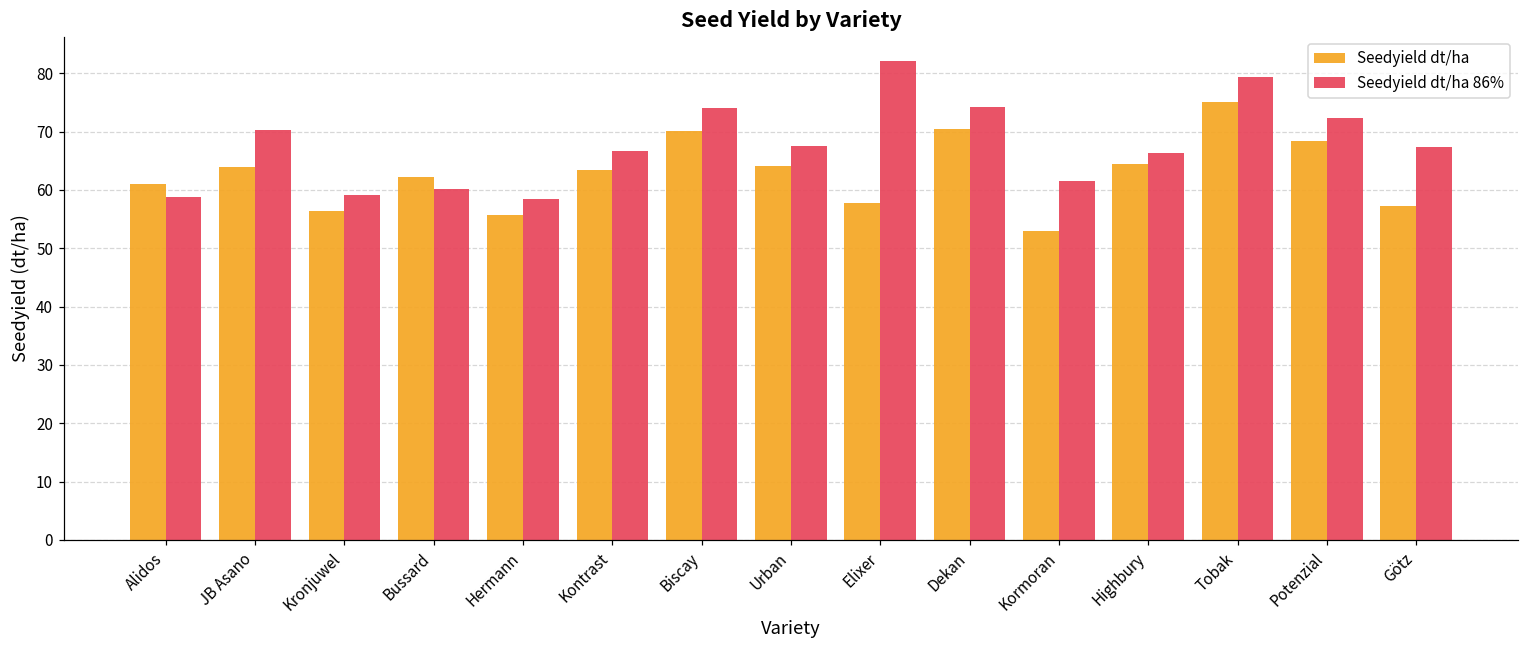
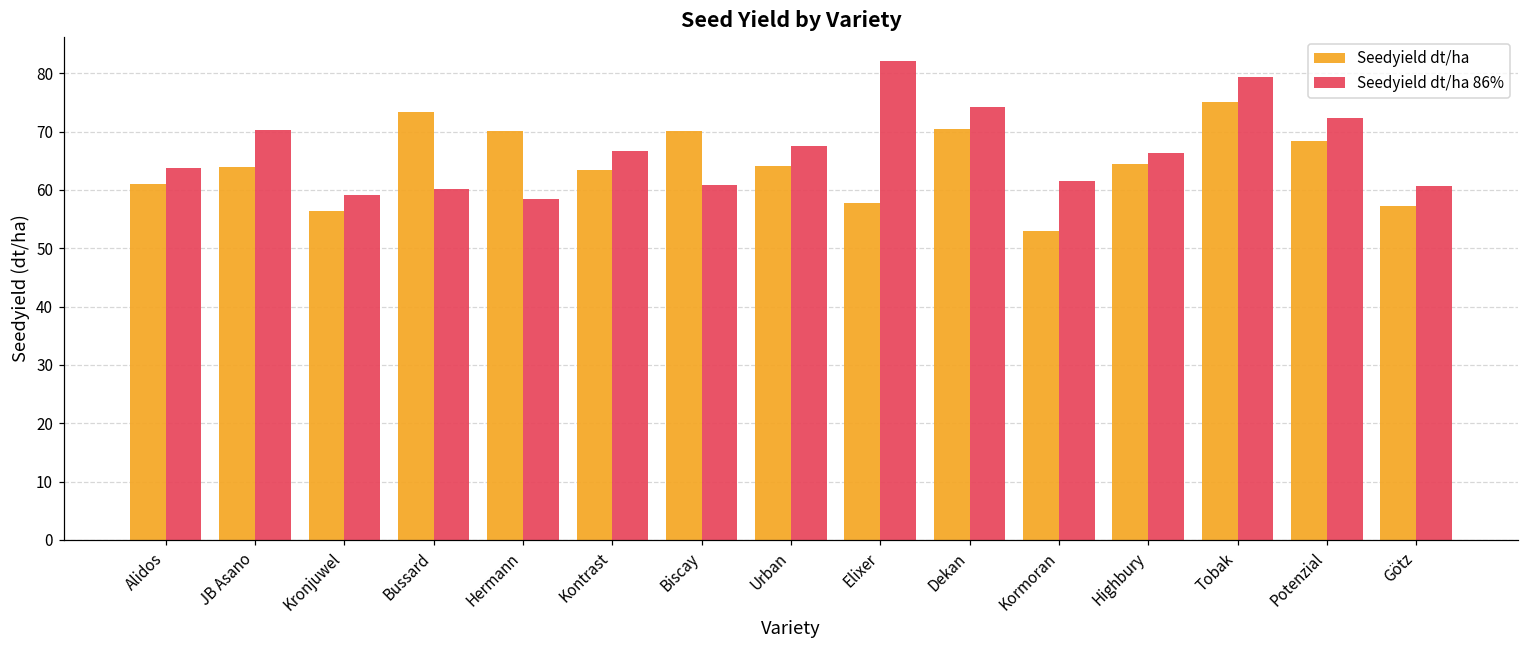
  {
    "Seedyield dt/ha": {
      "Alidos": 61,
      "JB Asano": 64,
      "Kronjuwel": 56,
-     "Bussard": 62,
-     "Hermann": 56,
+     "Bussard": 73,
+     "Hermann": 70,
      "Kontrast": 63,
      "Biscay": 70,
      "Urban": 64,
      "Elixer": 58,
      "Dekan": 70,
      "Kormoran": 53,
      "Highbury": 65,
      "Tobak": 75,
      "Potenzial": 68,
      "Götz": 57
    },
    "Seedyield dt/ha 86%": {
-     "Alidos": 59,
+     "Alidos": 64,
      "JB Asano": 70,
      "Kronjuwel": 59,
      "Bussard": 60,
      "Hermann": 59,
      "Kontrast": 67,
-     "Biscay": 74,
+     "Biscay": 61,
      "Urban": 67,
      "Elixer": 82,
      "Dekan": 74,
      "Kormoran": 62,
      "Highbury": 66,
      "Tobak": 79,
      "Potenzial": 72,
-     "Götz": 67
+     "Götz": 61
    }
  }
